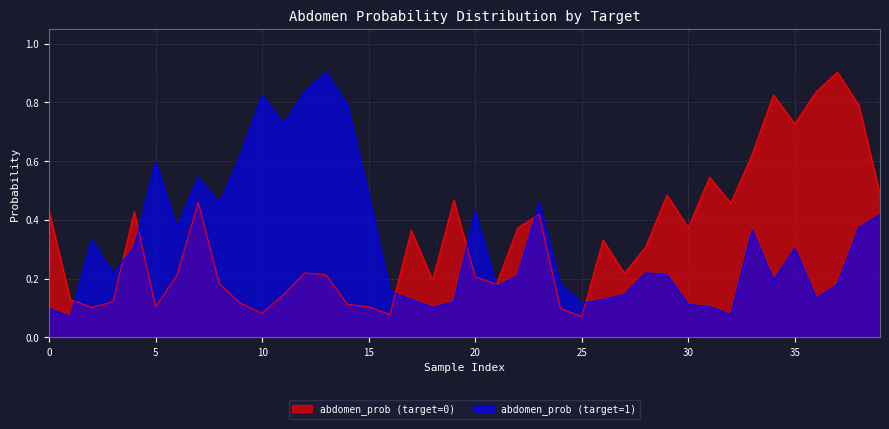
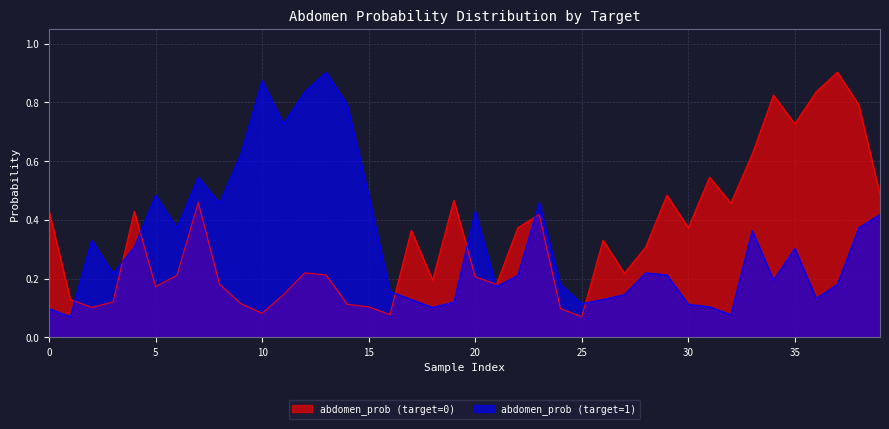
  {
    "abdomen_prob (target=0)": {
      "0": 0.43,
-     "5": 0.10,
+     "5": 0.17,
      "10": 0.08,
      "15": 0.10,
      "20": 0.21,
      "25": 0.07,
      "30": 0.37,
      "35": 0.73
    },
    "abdomen_prob (target=1)": {
      "0": 0.10,
-     "5": 0.60,
-     "10": 0.83,
+     "5": 0.48,
+     "10": 0.88,
      "15": 0.49,
      "20": 0.43,
      "25": 0.12,
      "30": 0.11,
      "35": 0.30
    }
  }
